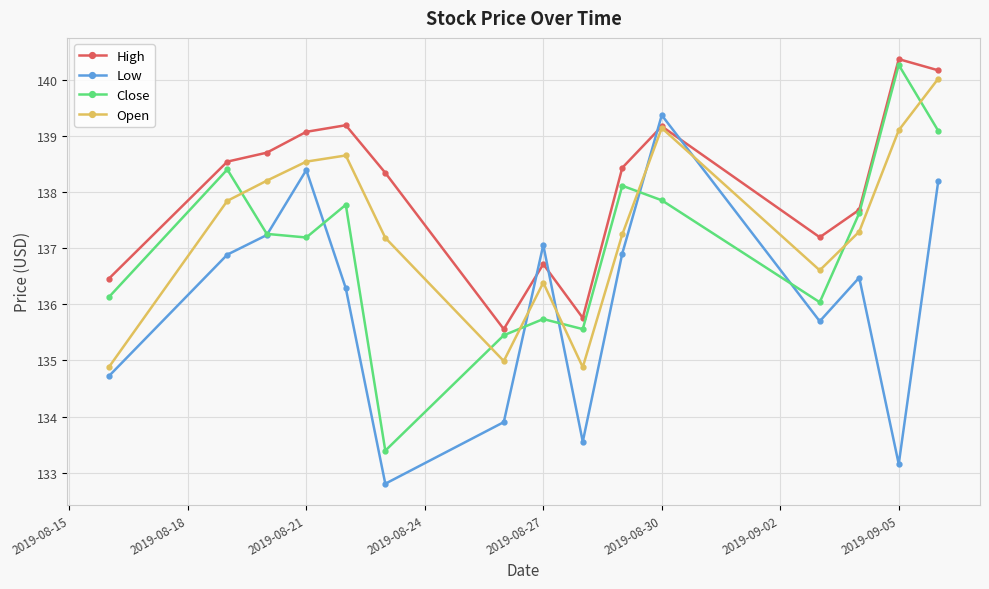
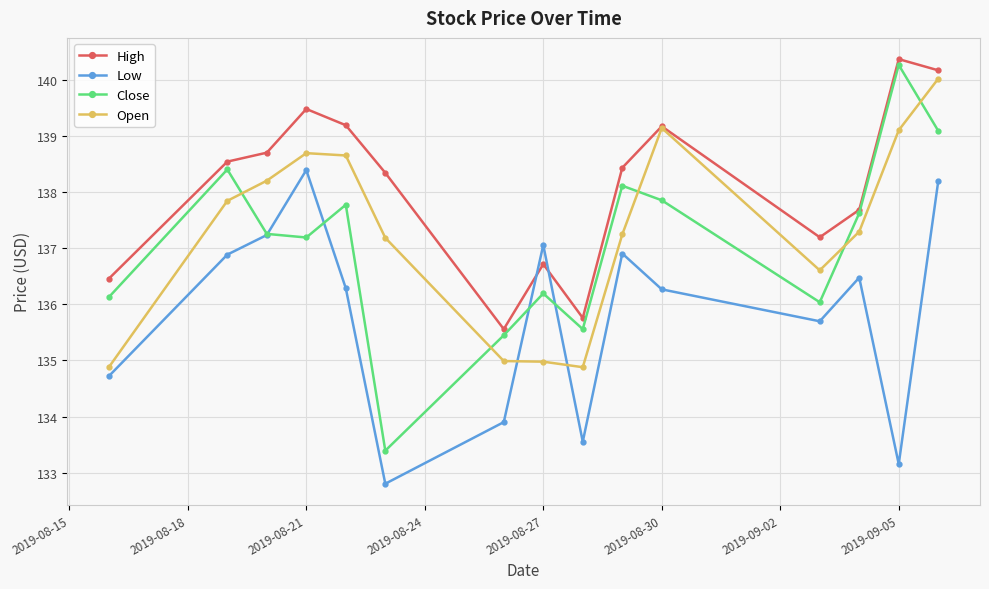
  {
    "High": {
-     "2019-08-21": 139.1,
+     "2019-08-21": 139.5,
      "2019-08-27": 136.7,
      "2019-09-05": 140.4
    },
    "Low": {
      "2019-08-21": 138.4,
      "2019-08-27": 137.1,
-     "2019-08-30": 139.4,
+     "2019-08-30": 136.3,
      "2019-09-05": 133.2
    },
    "Close": {
      "2019-08-21": 137.2,
-     "2019-08-27": 135.7,
+     "2019-08-27": 136.2,
      "2019-08-30": 137.9,
      "2019-09-05": 140.3
    },
    "Open": {
-     "2019-08-21": 138.6,
-     "2019-08-27": 136.4,
+     "2019-08-21": 138.7,
+     "2019-08-27": 135.0,
      "2019-09-05": 139.1
    }
  }
